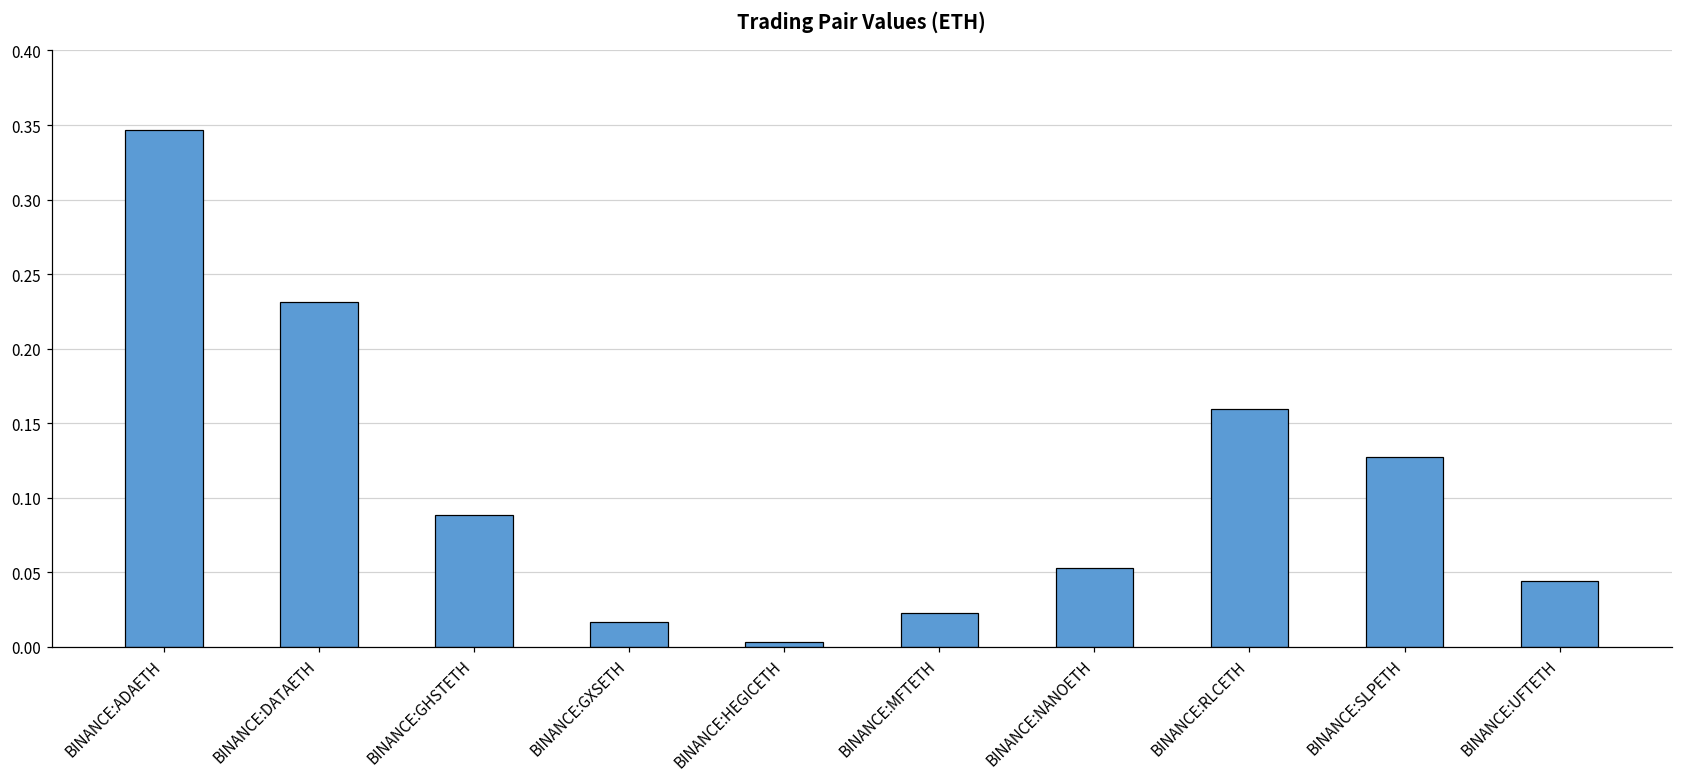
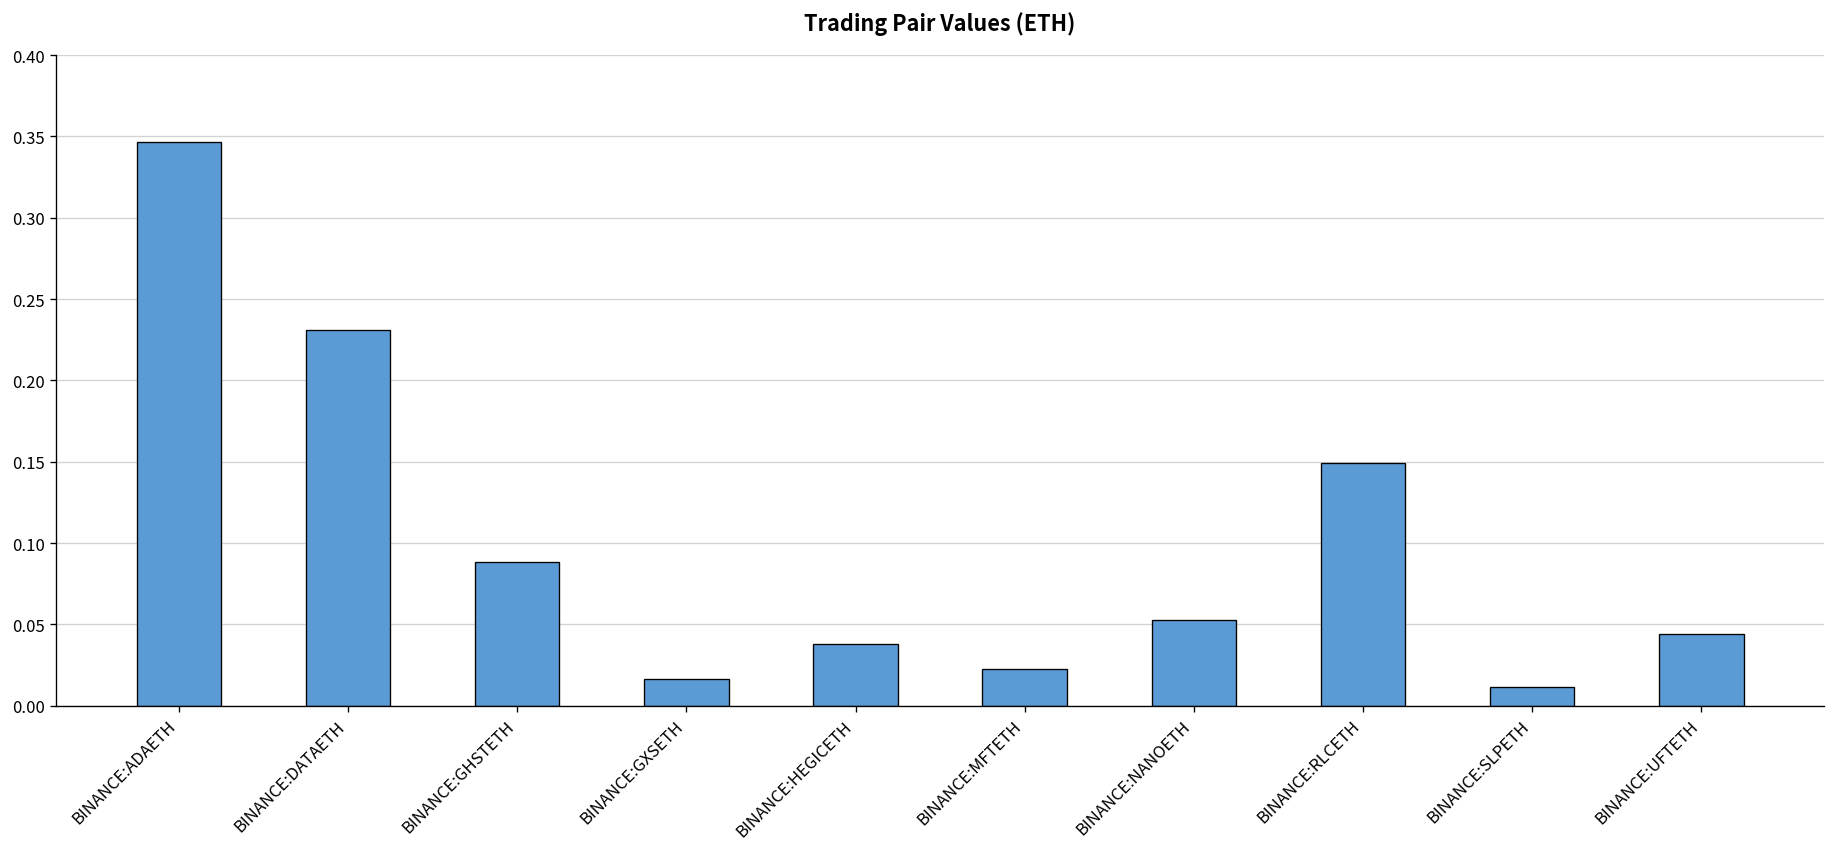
  {
    "BINANCE:ADAETH": 0.347,
    "BINANCE:DATAETH": 0.231,
    "BINANCE:GHSTETH": 0.088,
    "BINANCE:GXSETH": 0.016,
-   "BINANCE:HEGICETH": 0.003,
+   "BINANCE:HEGICETH": 0.038,
    "BINANCE:MFTETH": 0.023,
    "BINANCE:NANOETH": 0.053,
-   "BINANCE:RLCETH": 0.159,
-   "BINANCE:SLPETH": 0.127,
+   "BINANCE:RLCETH": 0.149,
+   "BINANCE:SLPETH": 0.011,
    "BINANCE:UFTETH": 0.044
  }
